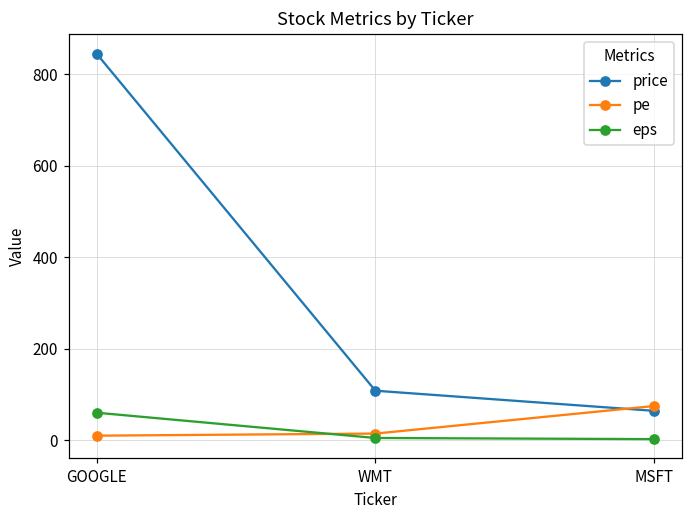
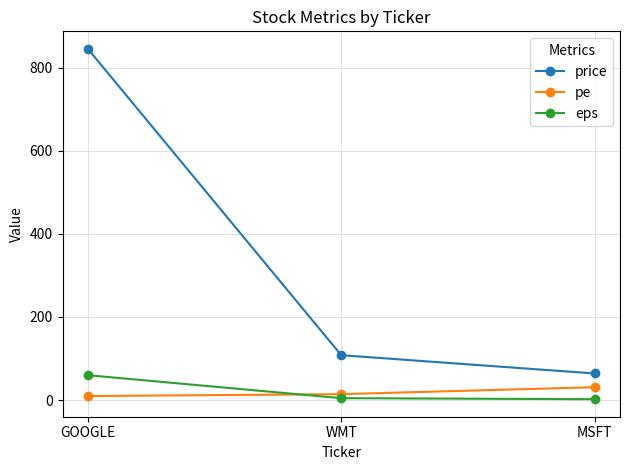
  {
    "price": {
      "GOOGLE": 850,
      "WMT": 110,
      "MSFT": 60
    },
    "pe": {
      "GOOGLE": 10,
      "WMT": 10,
-     "MSFT": 70
+     "MSFT": 30
    },
    "eps": {
      "GOOGLE": 60,
      "WMT": 0,
      "MSFT": 0
    }
  }
